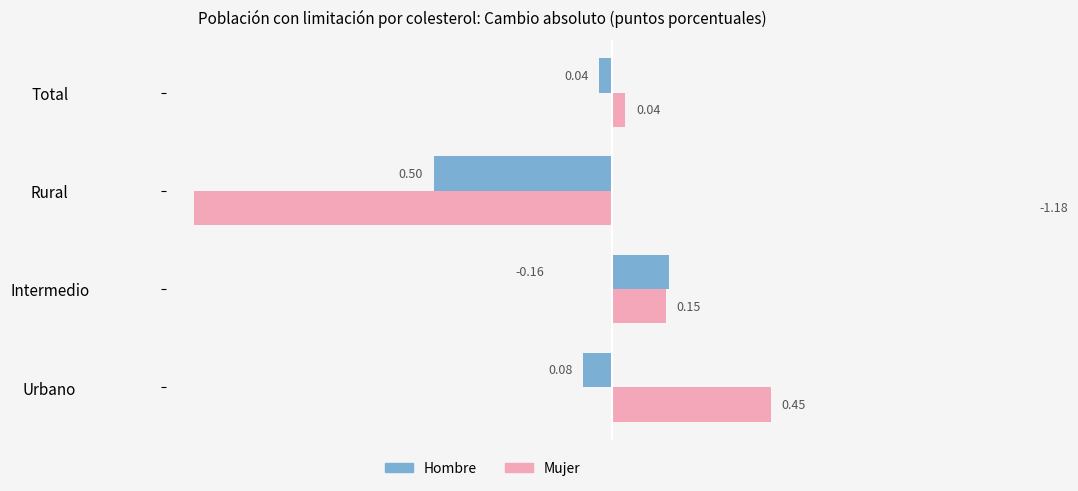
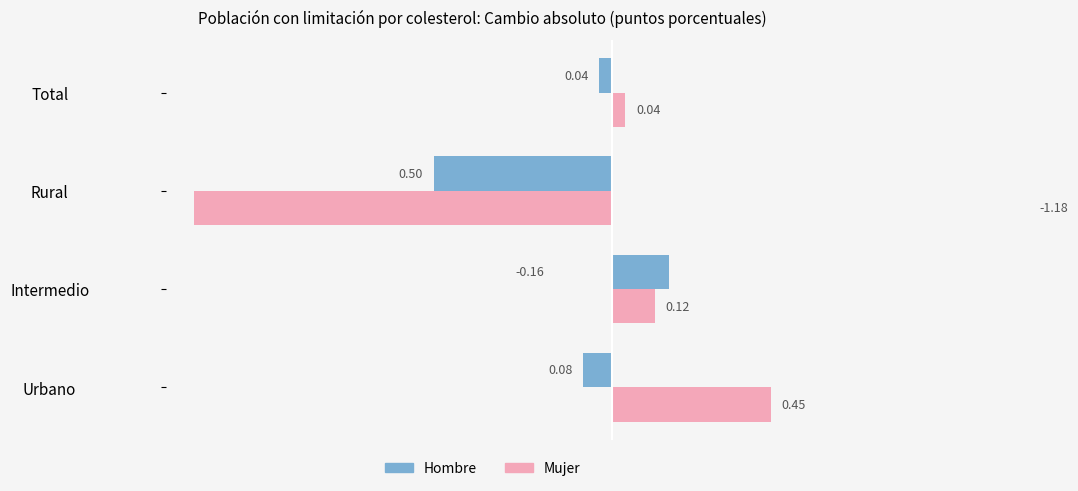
  {
    "Mujer": {
      "Total": 0.04,
-     "Intermedio": 0.15,
+     "Intermedio": 0.12,
      "Urbano": 0.45
    }
  }
